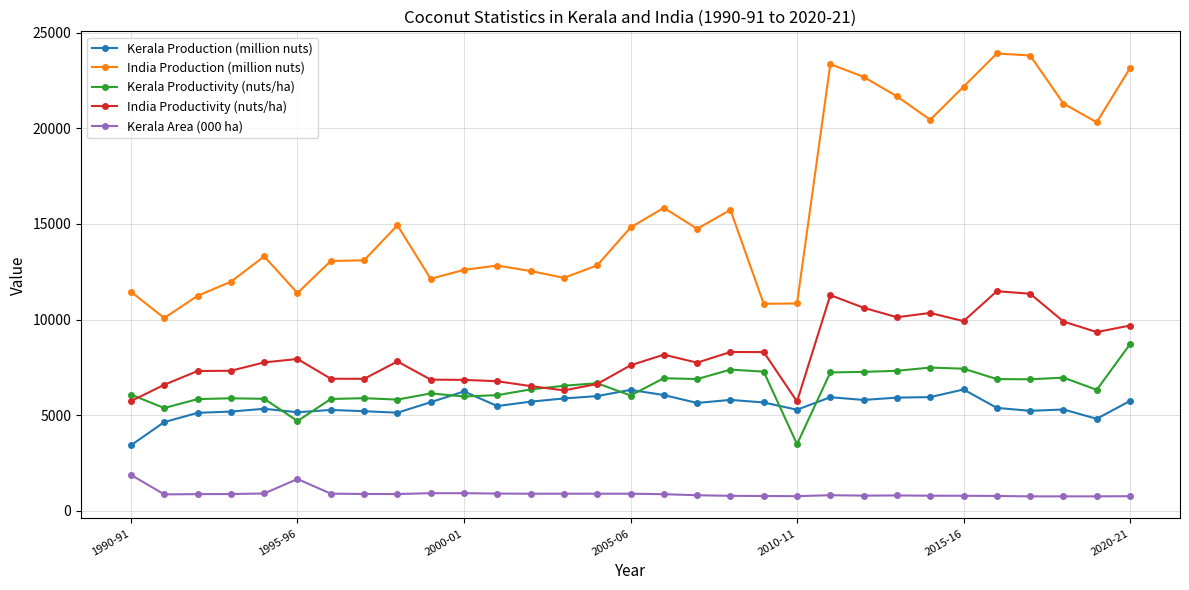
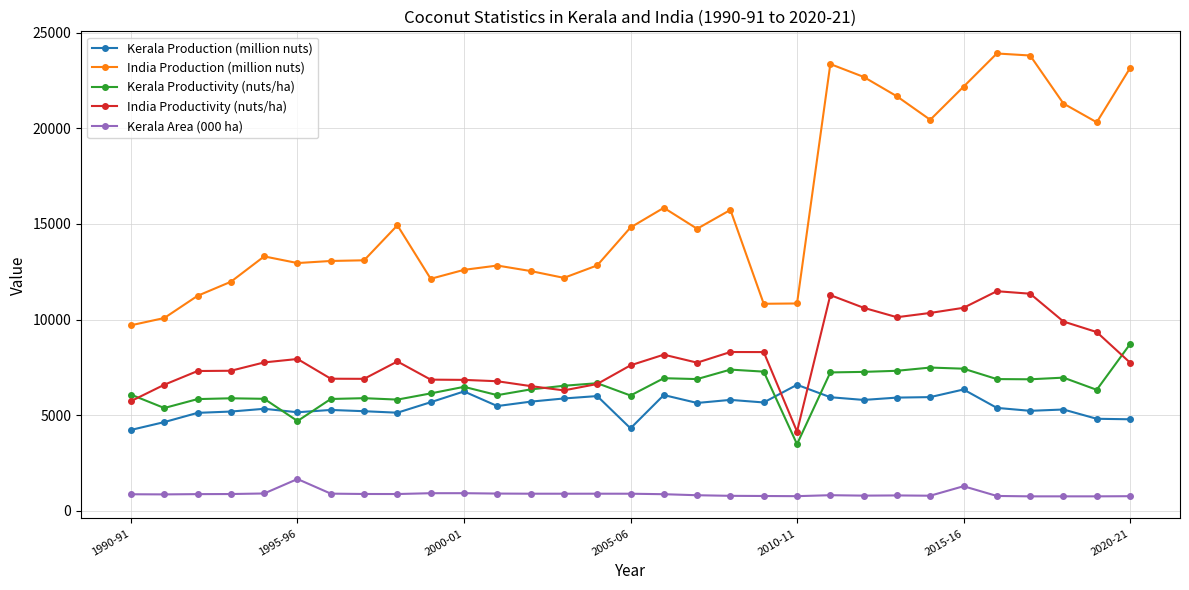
  {
    "Kerala Production (million nuts)": {
-     "1990-91": 3400,
+     "1990-91": 4200,
      "1995-96": 5200,
      "2000-01": 6200,
-     "2005-06": 6300,
-     "2010-11": 5300,
+     "2005-06": 4300,
+     "2010-11": 6600,
      "2015-16": 6300,
-     "2020-21": 5700
+     "2020-21": 4800
    },
    "India Production (million nuts)": {
-     "1990-91": 11400,
-     "1995-96": 11400,
+     "1990-91": 9700,
+     "1995-96": 13000,
      "2000-01": 12600,
      "2005-06": 14800,
      "2010-11": 10800,
      "2015-16": 22200,
      "2020-21": 23100
    },
    "Kerala Productivity (nuts/ha)": {
      "1990-91": 6100,
      "1995-96": 4700,
-     "2000-01": 6000,
+     "2000-01": 6500,
      "2005-06": 6000,
      "2010-11": 3500,
      "2015-16": 7400,
      "2020-21": 8700
    },
    "India Productivity (nuts/ha)": {
      "1990-91": 5700,
      "1995-96": 7900,
      "2000-01": 6800,
      "2005-06": 7600,
-     "2010-11": 5700,
-     "2015-16": 9900,
-     "2020-21": 9700
+     "2010-11": 4100,
+     "2015-16": 10600,
+     "2020-21": 7700
    },
    "Kerala Area (000 ha)": {
-     "1990-91": 1900,
+     "1990-91": 900,
      "1995-96": 1700,
      "2000-01": 900,
      "2005-06": 900,
      "2010-11": 800,
-     "2015-16": 800,
+     "2015-16": 1300,
      "2020-21": 800
    }
  }
